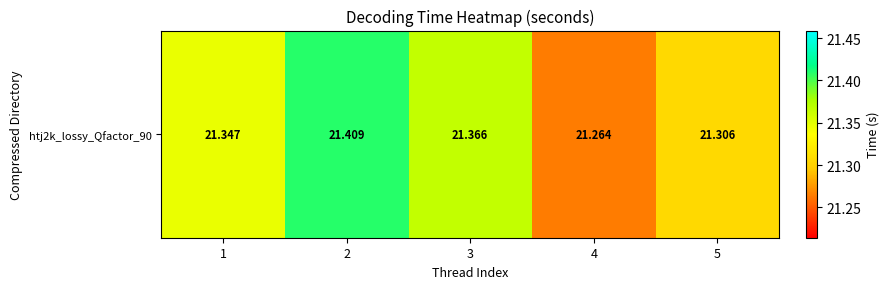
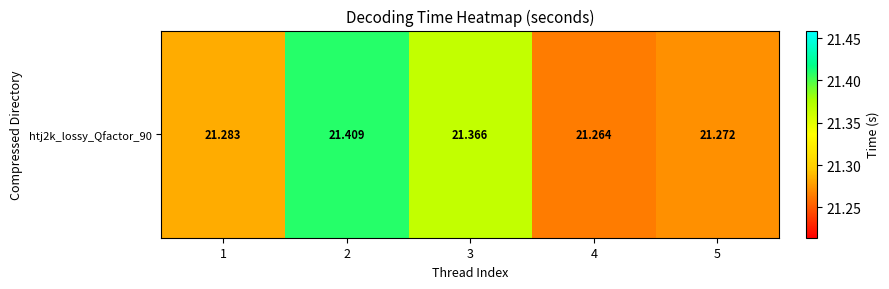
  {
    "htj2k_lossy_Qfactor_90": {
-     "1": 21.347,
+     "1": 21.283,
      "2": 21.409,
      "3": 21.366,
      "4": 21.264,
-     "5": 21.306
+     "5": 21.272
    }
  }
